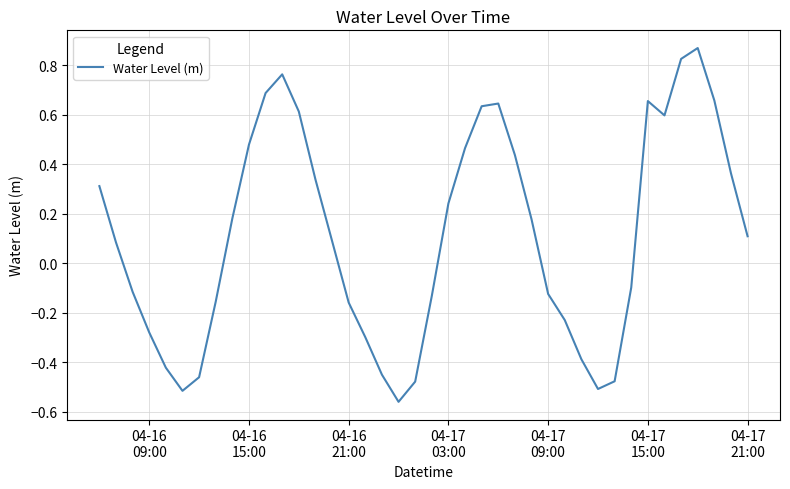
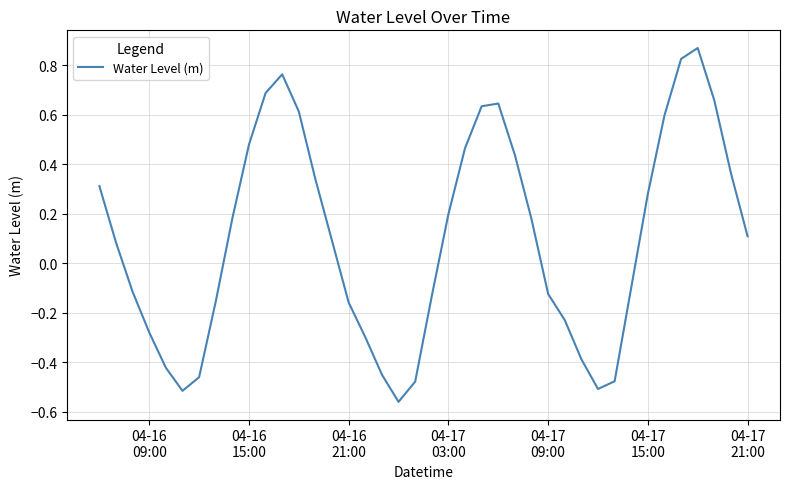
  {
    "04-16 09:00": -0.28,
    "04-16 15:00": 0.48,
    "04-16 21:00": -0.16,
-   "04-17 03:00": 0.24,
+   "04-17 03:00": 0.20,
    "04-17 09:00": -0.12,
-   "04-17 15:00": 0.66,
+   "04-17 15:00": 0.28,
    "04-17 21:00": 0.11
  }
